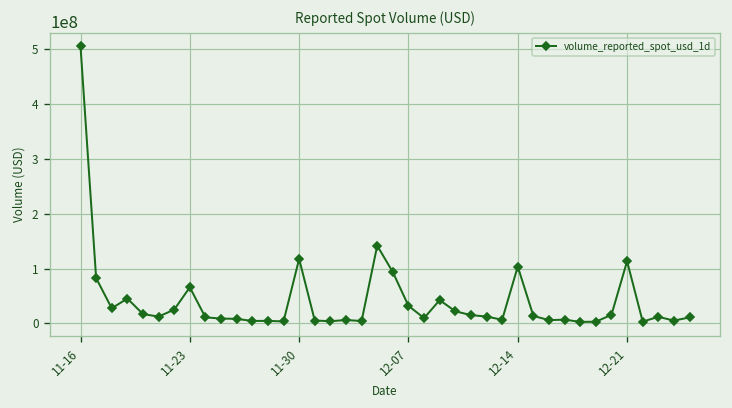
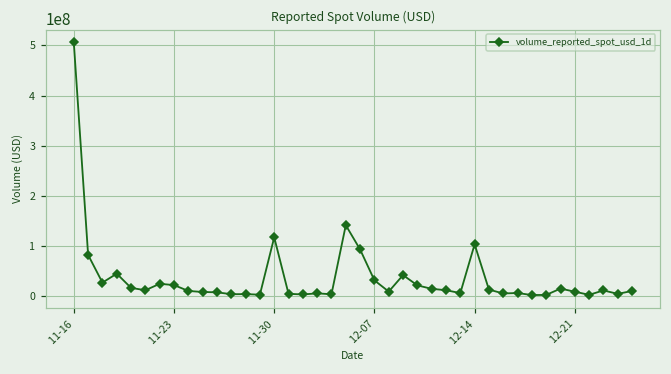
  {
    "11-16": 510000000,
-   "11-23": 70000000,
+   "11-23": 20000000,
    "11-30": 120000000,
    "12-07": 30000000,
    "12-14": 100000000,
-   "12-21": 110000000
+   "12-21": 10000000
  }
